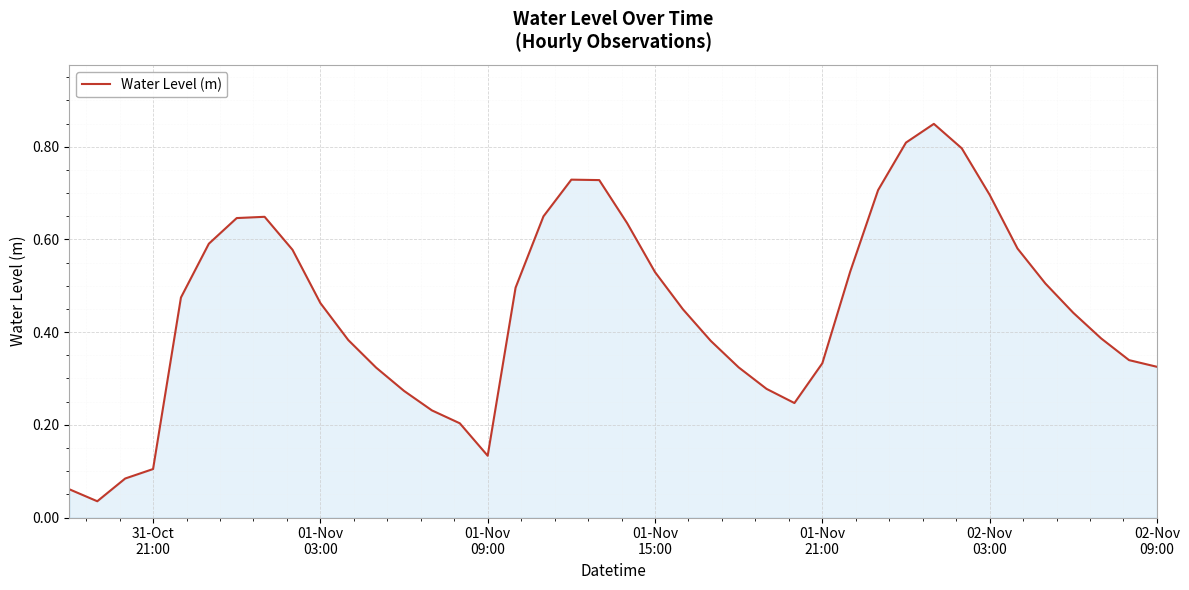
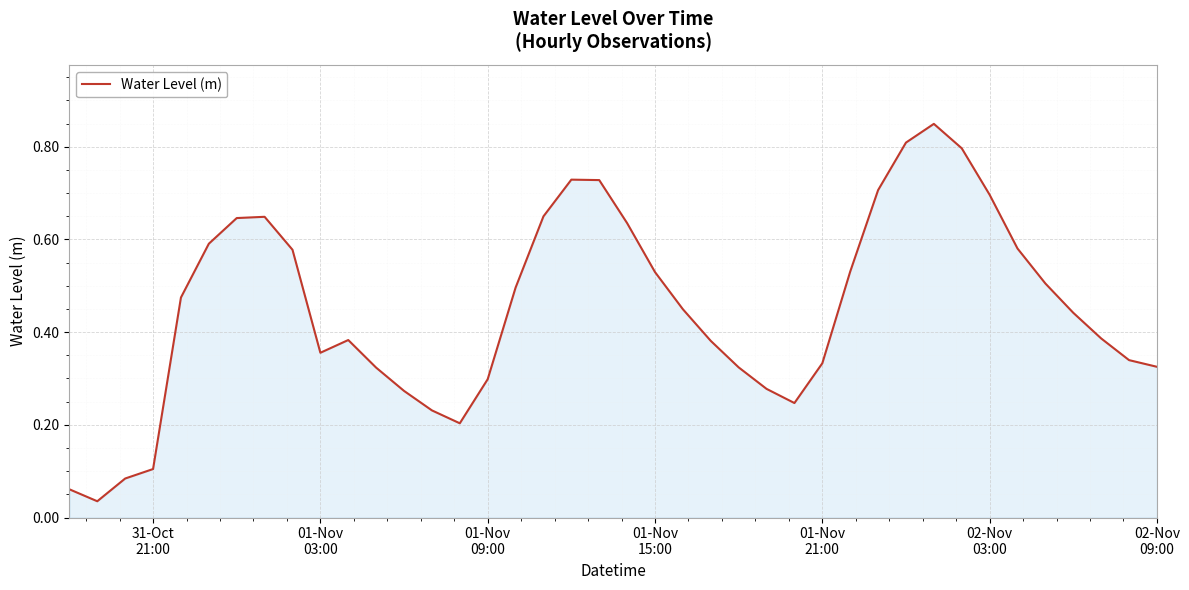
  {
    "31-Oct 21:00": 0.10,
-   "01-Nov 03:00": 0.46,
-   "01-Nov 09:00": 0.13,
+   "01-Nov 03:00": 0.36,
+   "01-Nov 09:00": 0.30,
    "01-Nov 15:00": 0.53,
    "01-Nov 21:00": 0.33,
    "02-Nov 03:00": 0.70,
    "02-Nov 09:00": 0.33
  }
